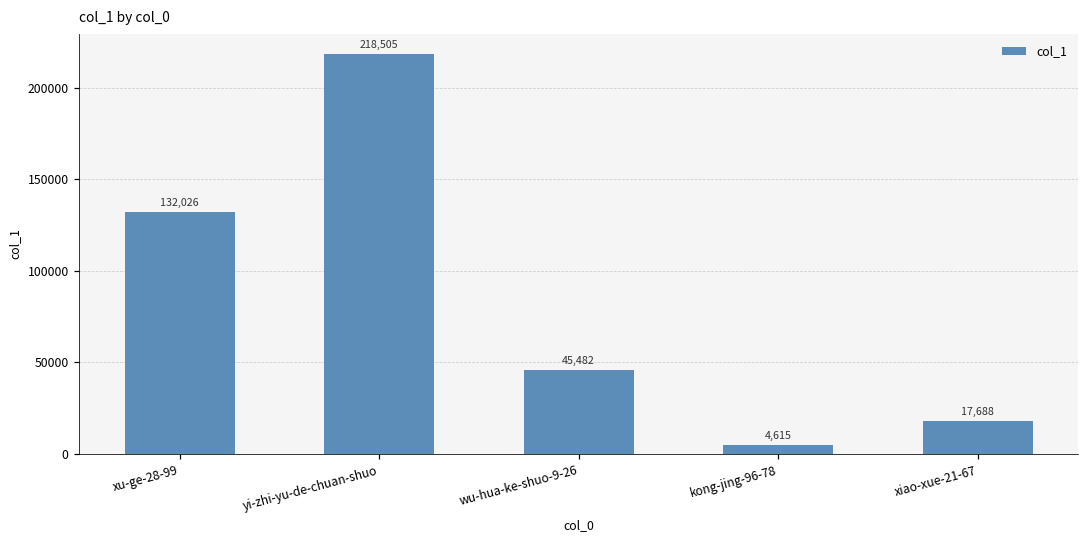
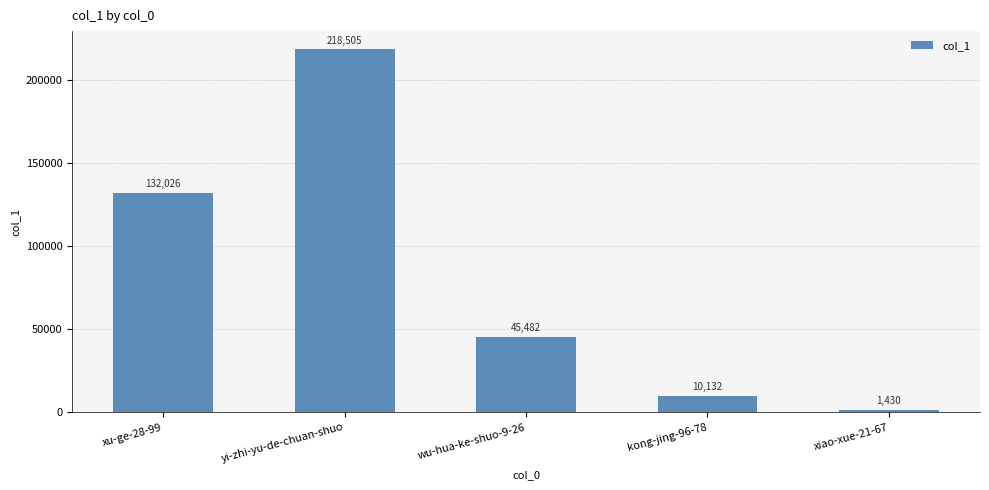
  {
    "xu-ge-28-99": "132,026",
    "yi-zhi-yu-de-chuan-shuo": "218,505",
    "wu-hua-ke-shuo-9-26": "45,482",
-   "kong-jing-96-78": "4,615",
-   "xiao-xue-21-67": "17,688"
+   "kong-jing-96-78": "10,132",
+   "xiao-xue-21-67": "1,430"
  }
